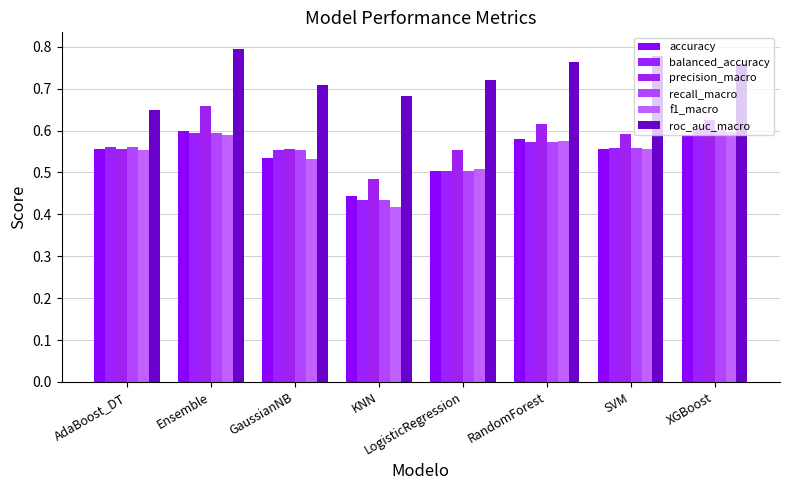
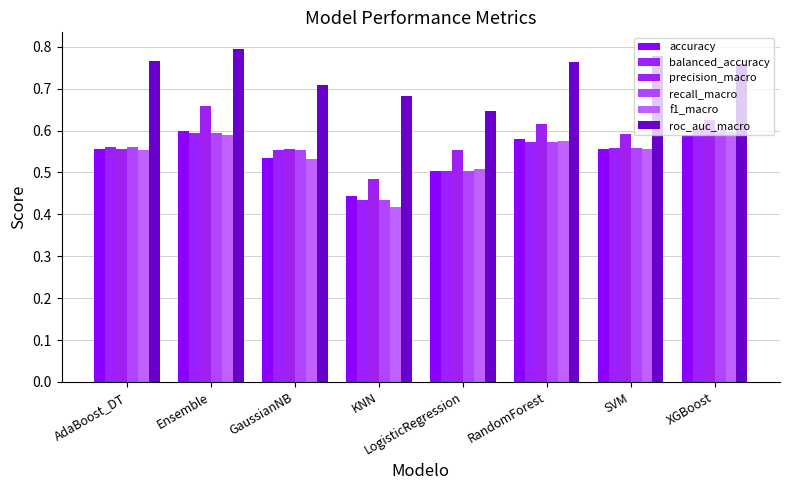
  {
    "roc_auc_macro": {
-     "AdaBoost_DT": 0.65,
+     "AdaBoost_DT": 0.77,
      "Ensemble": 0.79,
      "GaussianNB": 0.71,
      "KNN": 0.68,
-     "LogisticRegression": 0.72,
+     "LogisticRegression": 0.65,
      "RandomForest": 0.76
    }
  }
